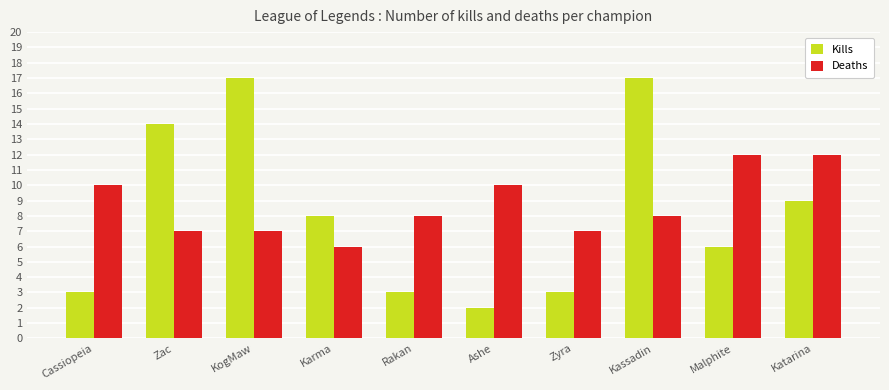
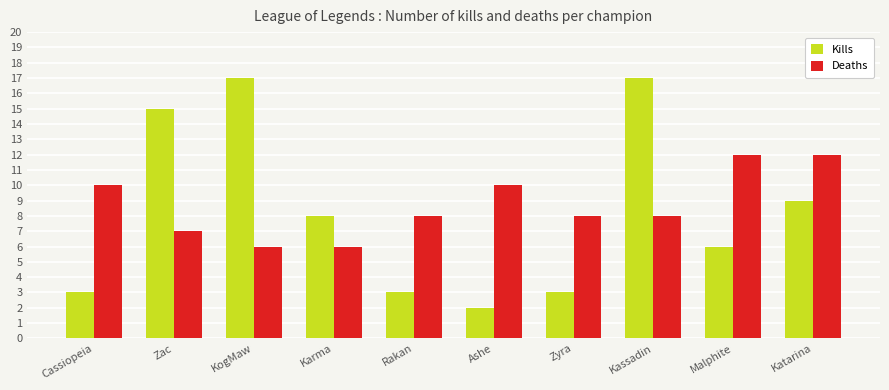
  {
    "Kills": {
      "Cassiopeia": 3,
-     "Zac": 14,
+     "Zac": 15,
      "KogMaw": 17,
      "Karma": 8,
      "Rakan": 3,
      "Ashe": 2,
      "Zyra": 3,
      "Kassadin": 17,
      "Malphite": 6,
      "Katarina": 9
    },
    "Deaths": {
      "Cassiopeia": 10,
      "Zac": 7,
-     "KogMaw": 7,
+     "KogMaw": 6,
      "Karma": 6,
      "Rakan": 8,
      "Ashe": 10,
-     "Zyra": 7,
+     "Zyra": 8,
      "Kassadin": 8,
      "Malphite": 12,
      "Katarina": 12
    }
  }
